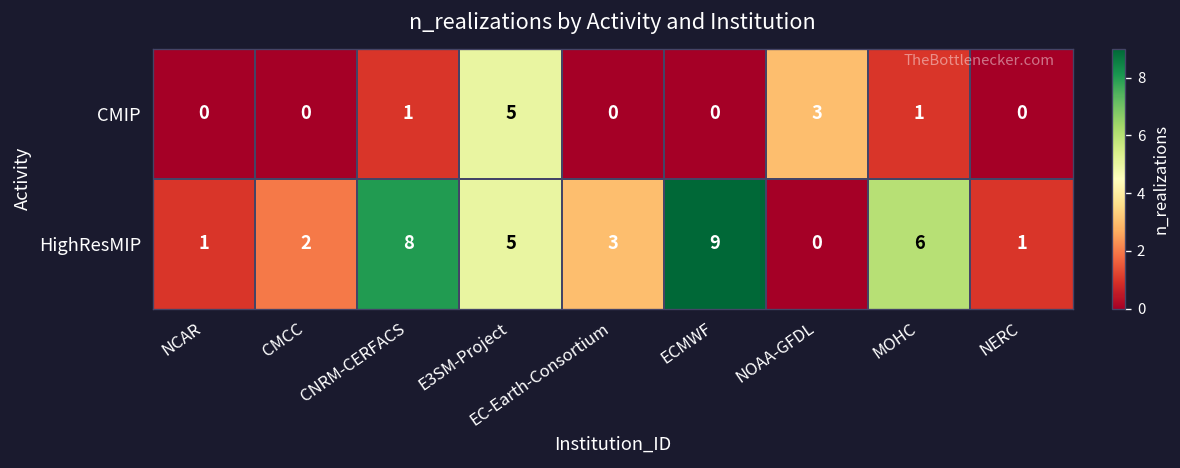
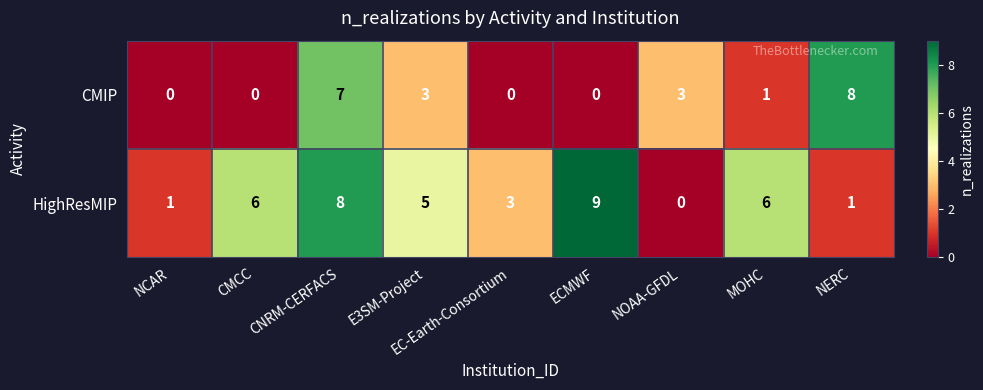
  {
    "CMIP": {
      "NCAR": 0,
      "CMCC": 0,
-     "CNRM-CERFACS": 1,
-     "E3SM-Project": 5,
+     "CNRM-CERFACS": 7,
+     "E3SM-Project": 3,
      "EC-Earth-Consortium": 0,
      "ECMWF": 0,
      "NOAA-GFDL": 3,
      "MOHC": 1,
-     "NERC": 0
+     "NERC": 8
    },
    "HighResMIP": {
      "NCAR": 1,
-     "CMCC": 2,
+     "CMCC": 6,
      "CNRM-CERFACS": 8,
      "E3SM-Project": 5,
      "EC-Earth-Consortium": 3,
      "ECMWF": 9,
      "NOAA-GFDL": 0,
      "MOHC": 6,
      "NERC": 1
    }
  }
